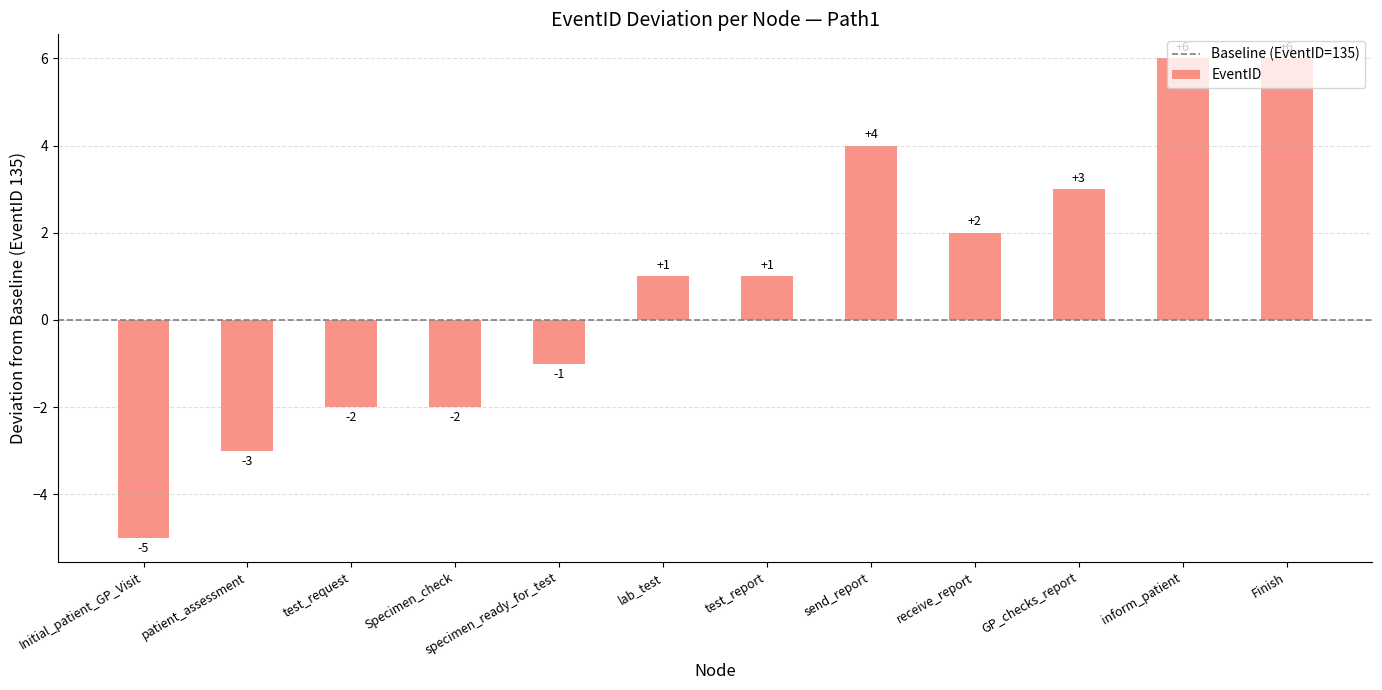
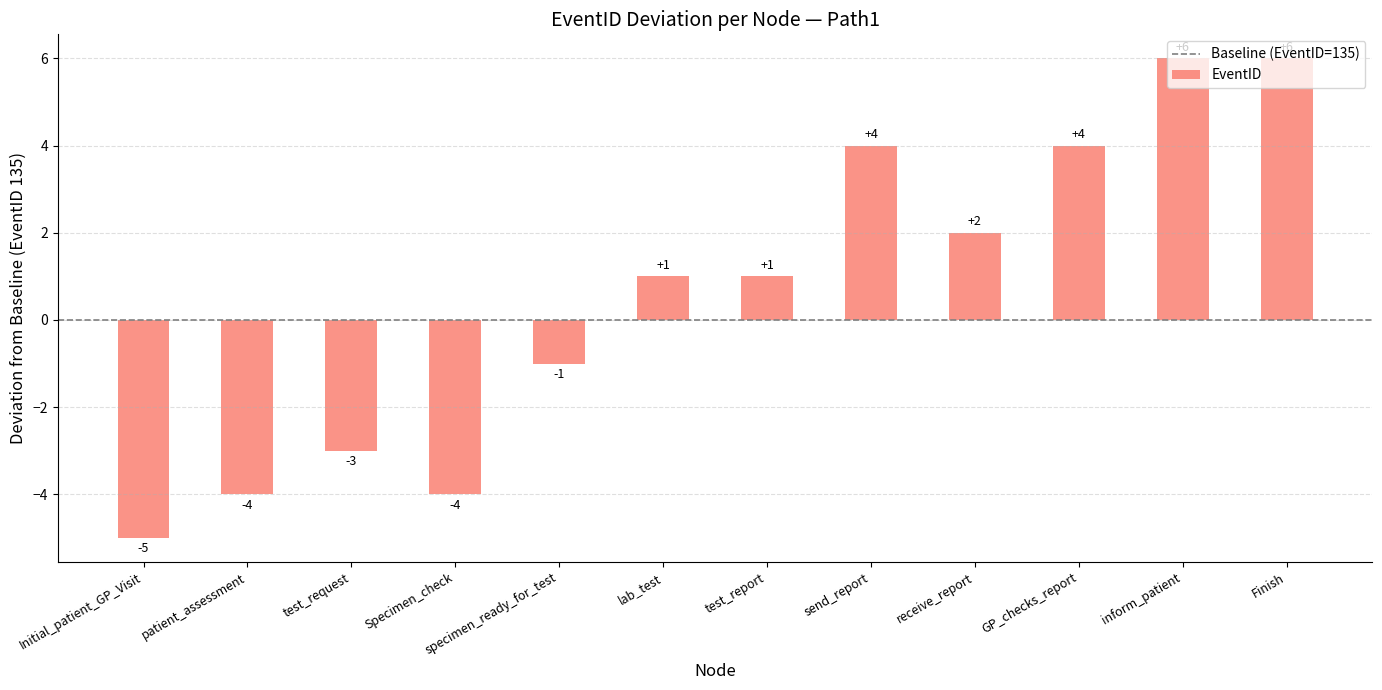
  {
    "Initial_patient_GP_Visit": "-5",
-   "patient_assessment": "-3",
-   "test_request": "-2",
-   "Specimen_check": "-2",
+   "patient_assessment": "-4",
+   "test_request": "-3",
+   "Specimen_check": "-4",
    "specimen_ready_for_test": "-1",
    "lab_test": "+1",
    "test_report": "+1",
    "send_report": "+4",
    "receive_report": "+2",
-   "GP_checks_report": "+3"
+   "GP_checks_report": "+4"
  }
